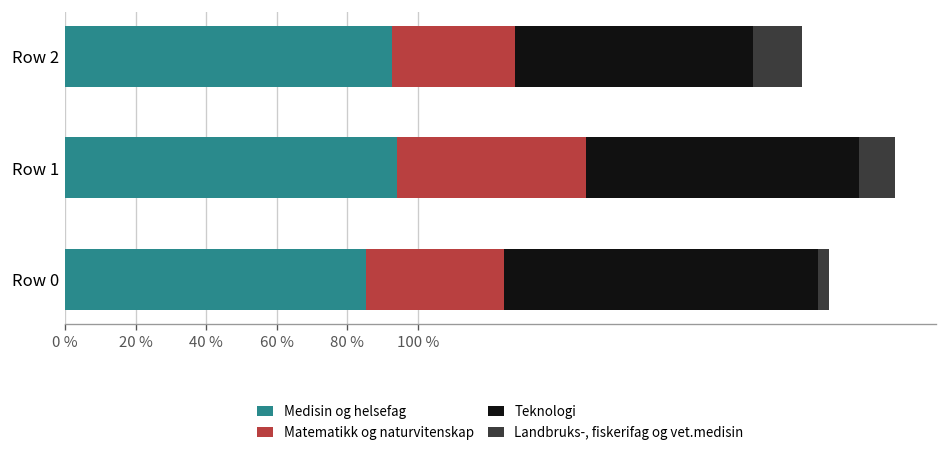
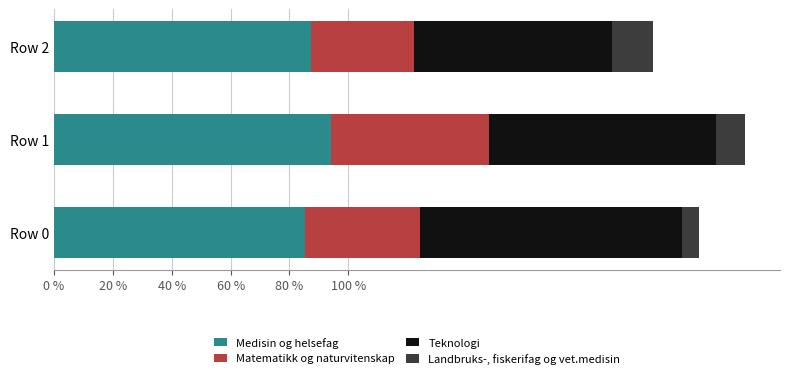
  {
    "Medisin og helsefag": {
-     "Row 2": "93 %",
+     "Row 2": "87 %",
      "Row 1": "94 %",
      "Row 0": "85 %"
    },
    "Matematikk og naturvitenskap": {
      "Row 2": "35 %",
      "Row 1": "54 %",
      "Row 0": "39 %"
    },
    "Teknologi": {
      "Row 2": "67 %",
      "Row 1": "77 %",
      "Row 0": "89 %"
    },
    "Landbruks-, fiskerifag og vet.medisin": {
      "Row 2": "14 %",
      "Row 1": "10 %",
-     "Row 0": "3 %"
+     "Row 0": "6 %"
    }
  }
